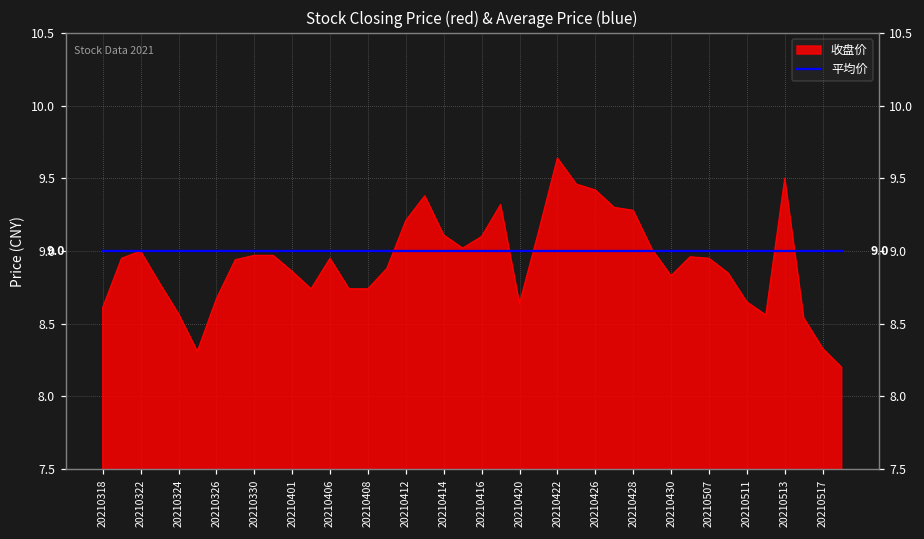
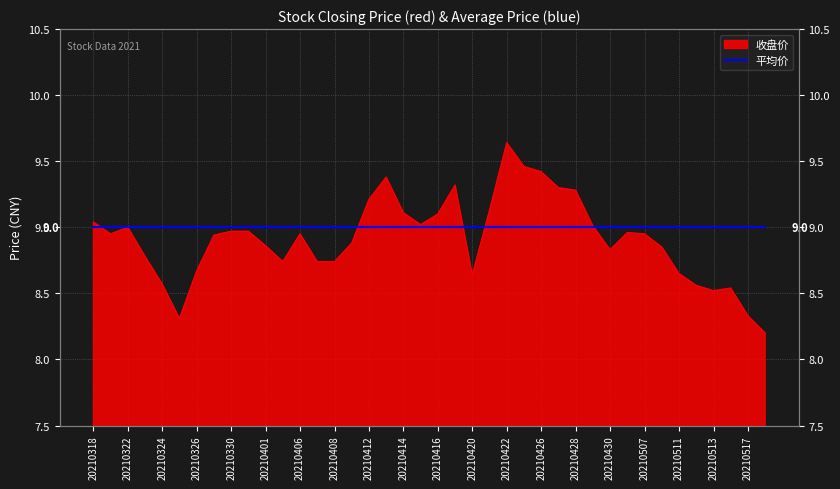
  {
    "收盘价": {
-     "20210318": 8.61,
+     "20210318": 9.04,
      "20210324": 8.57,
      "20210326": 8.67,
      "20210330": 8.97,
      "20210401": 8.86,
      "20210406": 8.95,
      "20210408": 8.74,
      "20210412": 9.21,
      "20210414": 9.11,
      "20210416": 9.10,
      "20210420": 8.64,
      "20210422": 9.64,
      "20210426": 9.42,
      "20210428": 9.28,
      "20210430": 8.83,
      "20210507": 8.95,
      "20210511": 8.65,
-     "20210513": 9.50,
+     "20210513": 8.52,
      "20210517": 8.33
    },
    "平均价": {
      "20210318": 9.00,
      "20210324": 9.00,
      "20210326": 9.00,
      "20210330": 9.00,
      "20210401": 9.00,
      "20210406": 9.00,
      "20210408": 9.00,
      "20210412": 9.00,
      "20210414": 9.00,
      "20210416": 9.00,
      "20210420": 9.00,
      "20210422": 9.00,
      "20210426": 9.00,
      "20210428": 9.00,
      "20210430": 9.00,
      "20210507": 9.00,
      "20210511": 9.00,
      "20210513": 9.00,
      "20210517": 9.00
    }
  }
